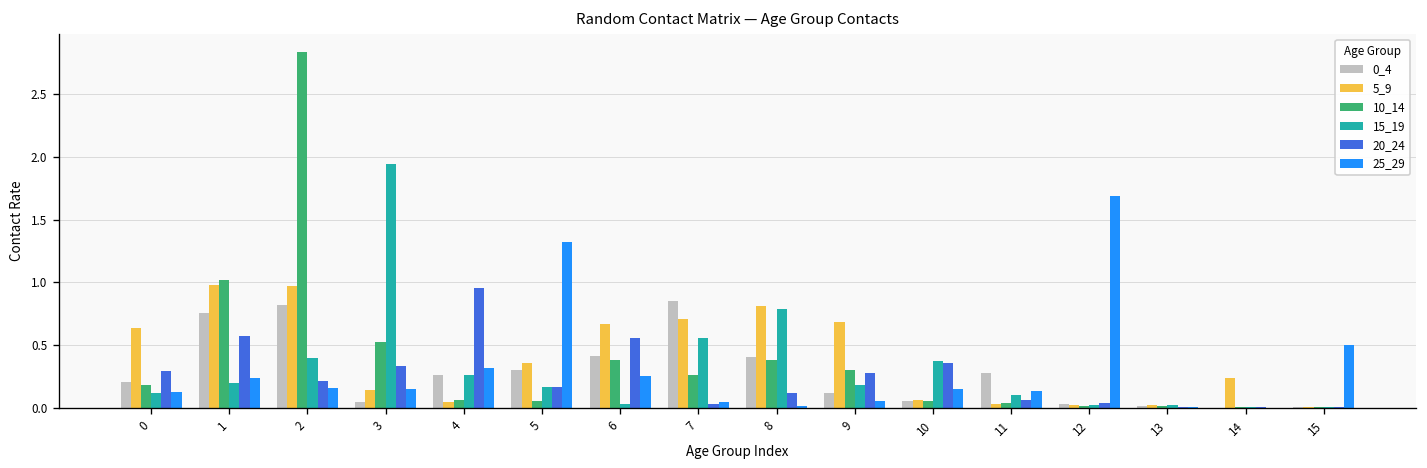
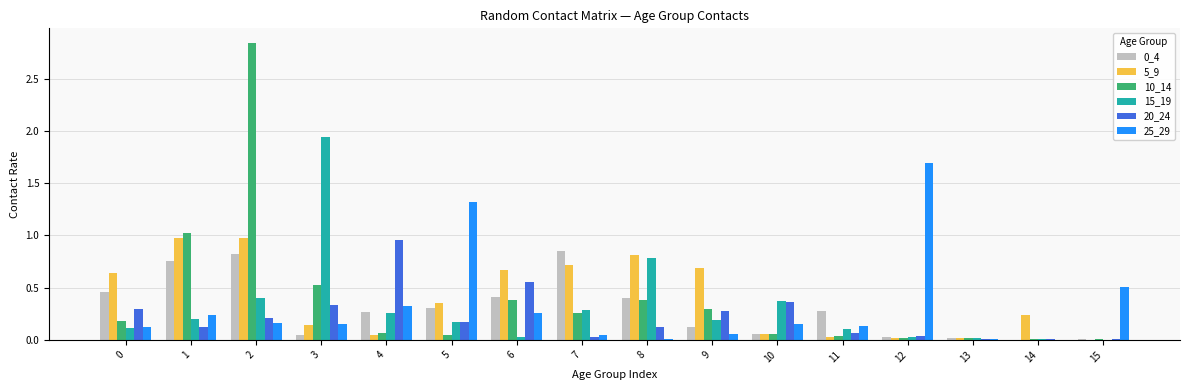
  {
    "0_4": {
-     "0": 0.21,
+     "0": 0.46,
      "1": 0.76,
      "2": 0.82,
      "3": 0.05,
      "4": 0.27,
      "5": 0.31,
      "6": 0.41,
      "7": 0.85,
      "8": 0.41,
      "9": 0.12,
      "10": 0.06,
      "11": 0.28,
      "12": 0.03
    },
    "5_9": {
      "0": 0.64,
      "1": 0.98,
      "2": 0.97,
      "3": 0.14,
      "4": 0.05,
      "5": 0.36,
      "6": 0.67,
      "7": 0.71,
      "8": 0.81,
      "9": 0.69,
      "10": 0.06,
      "11": 0.03,
      "14": 0.23
    },
    "10_14": {
      "0": 0.18,
      "1": 1.02,
      "2": 2.84,
      "3": 0.53,
      "4": 0.07,
      "5": 0.05,
      "6": 0.38,
      "7": 0.26,
      "8": 0.38,
      "9": 0.30,
      "10": 0.06,
      "11": 0.04
    },
    "15_19": {
      "0": 0.12,
      "1": 0.20,
      "2": 0.40,
      "3": 1.94,
      "4": 0.26,
      "5": 0.17,
      "6": 0.03,
-     "7": 0.56,
+     "7": 0.28,
      "8": 0.78,
      "9": 0.19,
      "10": 0.37,
      "11": 0.10
    },
    "20_24": {
      "0": 0.29,
-     "1": 0.57,
+     "1": 0.13,
      "2": 0.21,
      "3": 0.34,
      "4": 0.96,
      "5": 0.17,
      "6": 0.56,
      "7": 0.03,
      "8": 0.12,
      "9": 0.28,
      "10": 0.36,
      "11": 0.06,
      "12": 0.04
    },
    "25_29": {
      "0": 0.12,
      "1": 0.23,
      "2": 0.16,
      "3": 0.15,
      "4": 0.32,
      "5": 1.32,
      "6": 0.26,
      "7": 0.05,
      "9": 0.06,
      "10": 0.15,
      "11": 0.14,
      "12": 1.69,
      "15": 0.50
    }
  }
